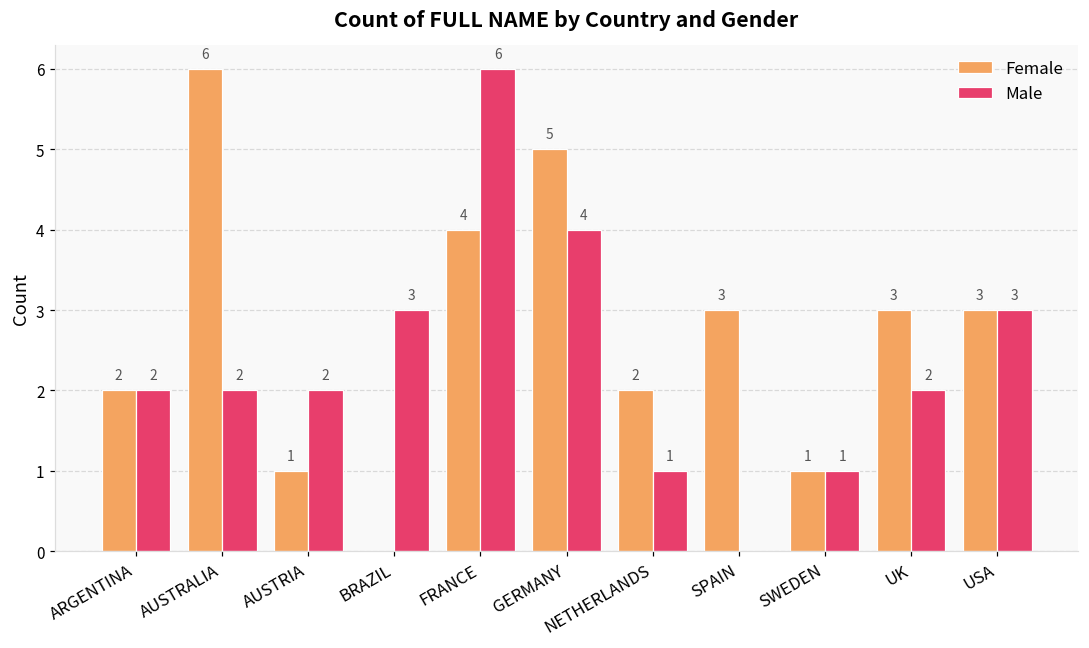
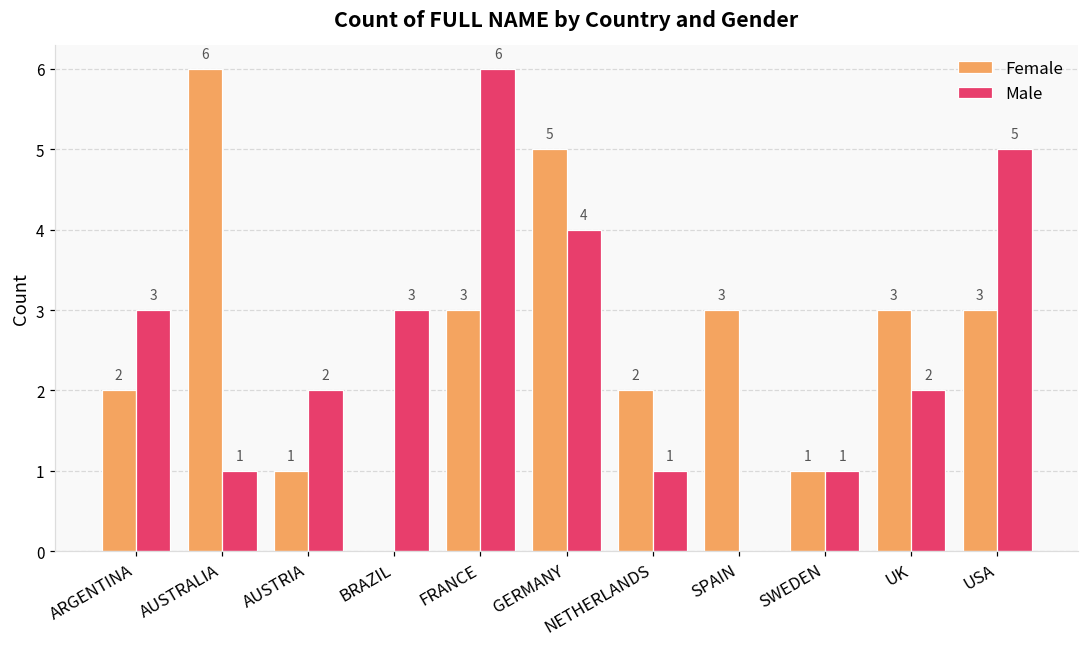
  {
    "Female": {
      "ARGENTINA": 2,
      "AUSTRALIA": 6,
      "AUSTRIA": 1,
-     "FRANCE": 4,
+     "FRANCE": 3,
      "GERMANY": 5,
      "NETHERLANDS": 2,
      "SPAIN": 3,
      "SWEDEN": 1,
      "UK": 3,
      "USA": 3
    },
    "Male": {
-     "ARGENTINA": 2,
-     "AUSTRALIA": 2,
+     "ARGENTINA": 3,
+     "AUSTRALIA": 1,
      "AUSTRIA": 2,
      "BRAZIL": 3,
      "FRANCE": 6,
      "GERMANY": 4,
      "NETHERLANDS": 1,
      "SWEDEN": 1,
      "UK": 2,
-     "USA": 3
+     "USA": 5
    }
  }
